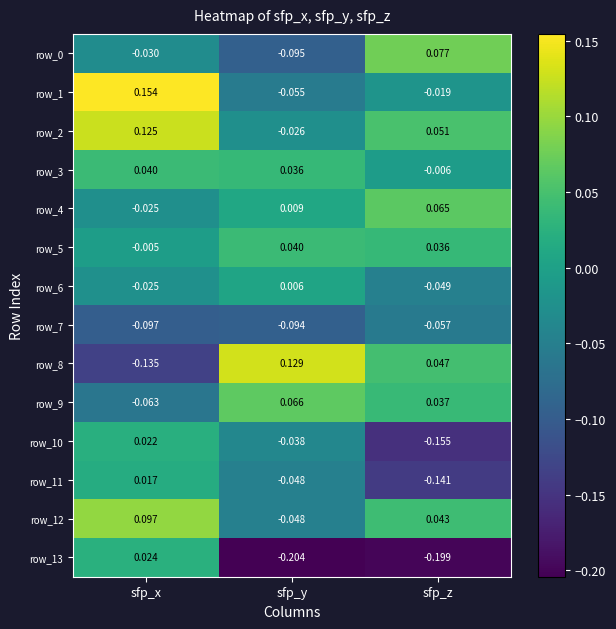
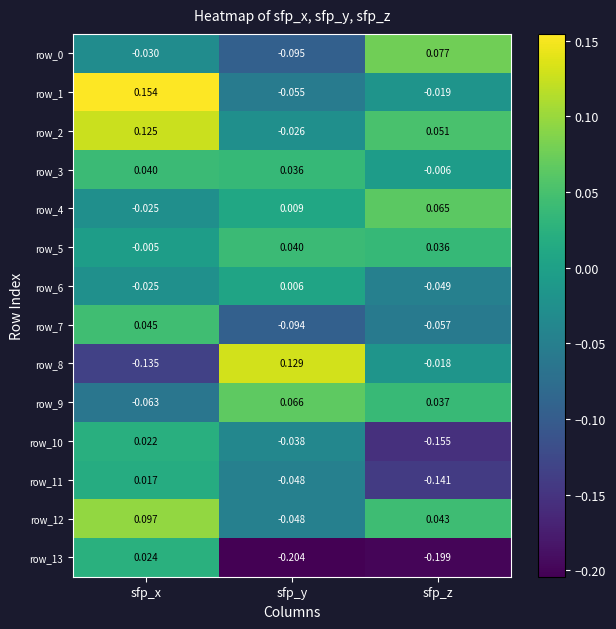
  {
    "row_0": {
      "sfp_x": -0.030,
      "sfp_y": -0.095,
      "sfp_z": 0.077
    },
    "row_1": {
      "sfp_x": 0.154,
      "sfp_y": -0.055,
      "sfp_z": -0.019
    },
    "row_2": {
      "sfp_x": 0.125,
      "sfp_y": -0.026,
      "sfp_z": 0.051
    },
    "row_3": {
      "sfp_x": 0.040,
      "sfp_y": 0.036,
      "sfp_z": -0.006
    },
    "row_4": {
      "sfp_x": -0.025,
      "sfp_y": 0.009,
      "sfp_z": 0.065
    },
    "row_5": {
      "sfp_x": -0.005,
      "sfp_y": 0.040,
      "sfp_z": 0.036
    },
    "row_6": {
      "sfp_x": -0.025,
      "sfp_y": 0.006,
      "sfp_z": -0.049
    },
    "row_7": {
-     "sfp_x": -0.097,
+     "sfp_x": 0.045,
      "sfp_y": -0.094,
      "sfp_z": -0.057
    },
    "row_8": {
      "sfp_x": -0.135,
      "sfp_y": 0.129,
-     "sfp_z": 0.047
+     "sfp_z": -0.018
    },
    "row_9": {
      "sfp_x": -0.063,
      "sfp_y": 0.066,
      "sfp_z": 0.037
    },
    "row_10": {
      "sfp_x": 0.022,
      "sfp_y": -0.038,
      "sfp_z": -0.155
    },
    "row_11": {
      "sfp_x": 0.017,
      "sfp_y": -0.048,
      "sfp_z": -0.141
    },
    "row_12": {
      "sfp_x": 0.097,
      "sfp_y": -0.048,
      "sfp_z": 0.043
    },
    "row_13": {
      "sfp_x": 0.024,
      "sfp_y": -0.204,
      "sfp_z": -0.199
    }
  }
